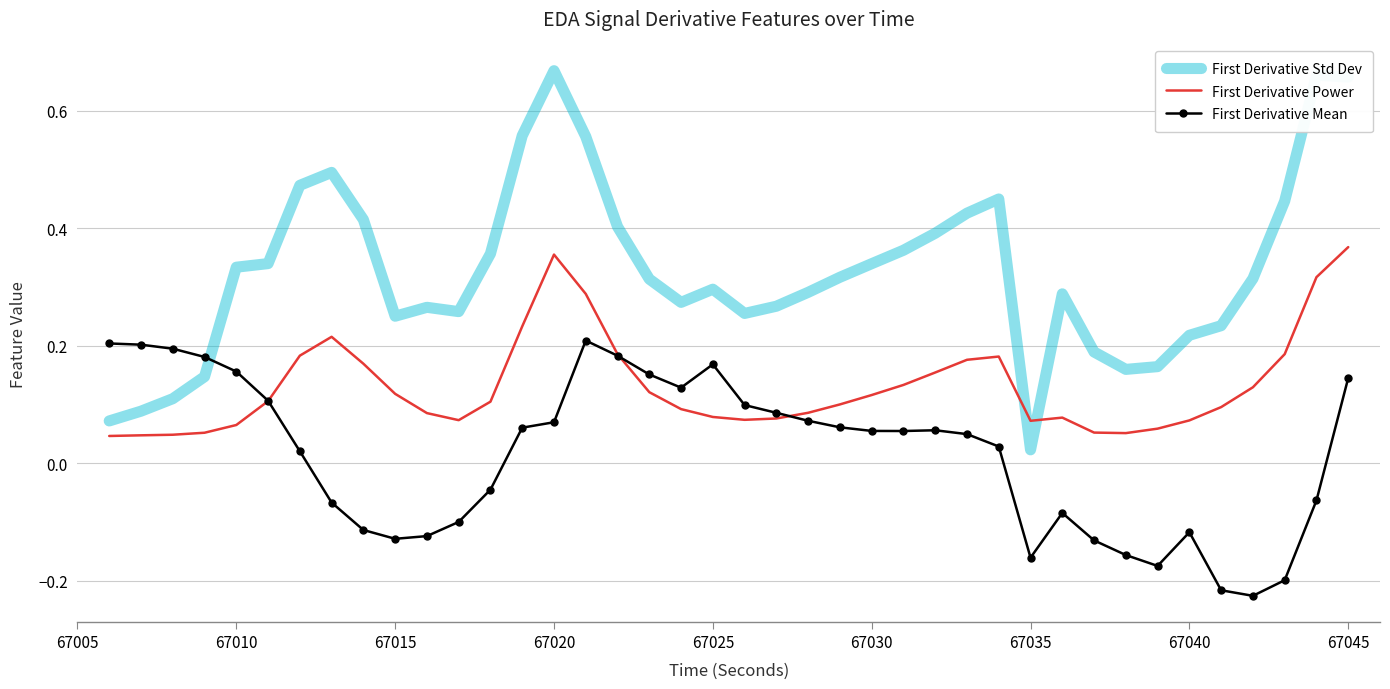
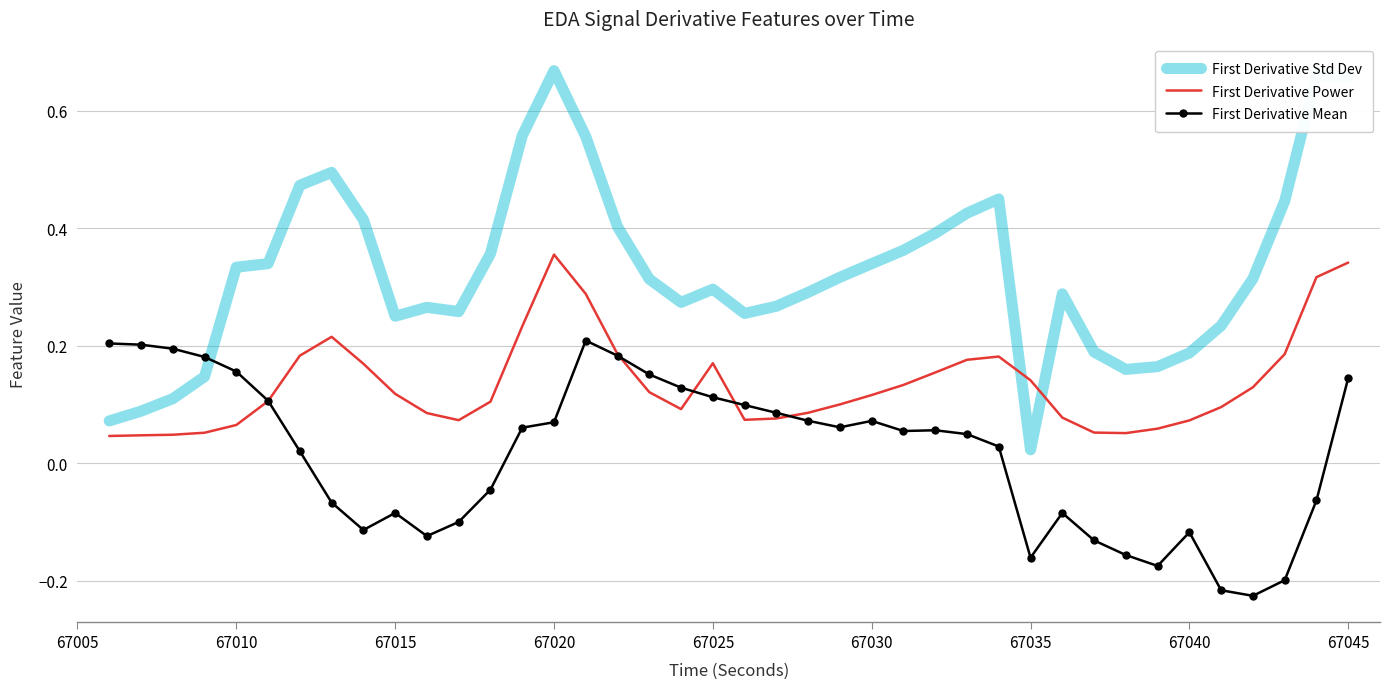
  {
    "First Derivative Std Dev": {
      "67010": 0.33,
      "67015": 0.25,
      "67020": 0.67,
      "67025": 0.30,
      "67030": 0.34,
      "67035": 0.02,
-     "67040": 0.22
+     "67040": 0.19
    },
    "First Derivative Power": {
      "67010": 0.07,
      "67015": 0.12,
      "67020": 0.36,
-     "67025": 0.08,
+     "67025": 0.17,
      "67030": 0.12,
-     "67035": 0.07,
+     "67035": 0.14,
      "67040": 0.07,
-     "67045": 0.37
+     "67045": 0.34
    },
    "First Derivative Mean": {
      "67010": 0.16,
-     "67015": -0.13,
+     "67015": -0.08,
      "67020": 0.07,
-     "67025": 0.17,
-     "67030": 0.06,
+     "67025": 0.11,
+     "67030": 0.07,
      "67035": -0.16,
      "67040": -0.12,
      "67045": 0.15
    }
  }
